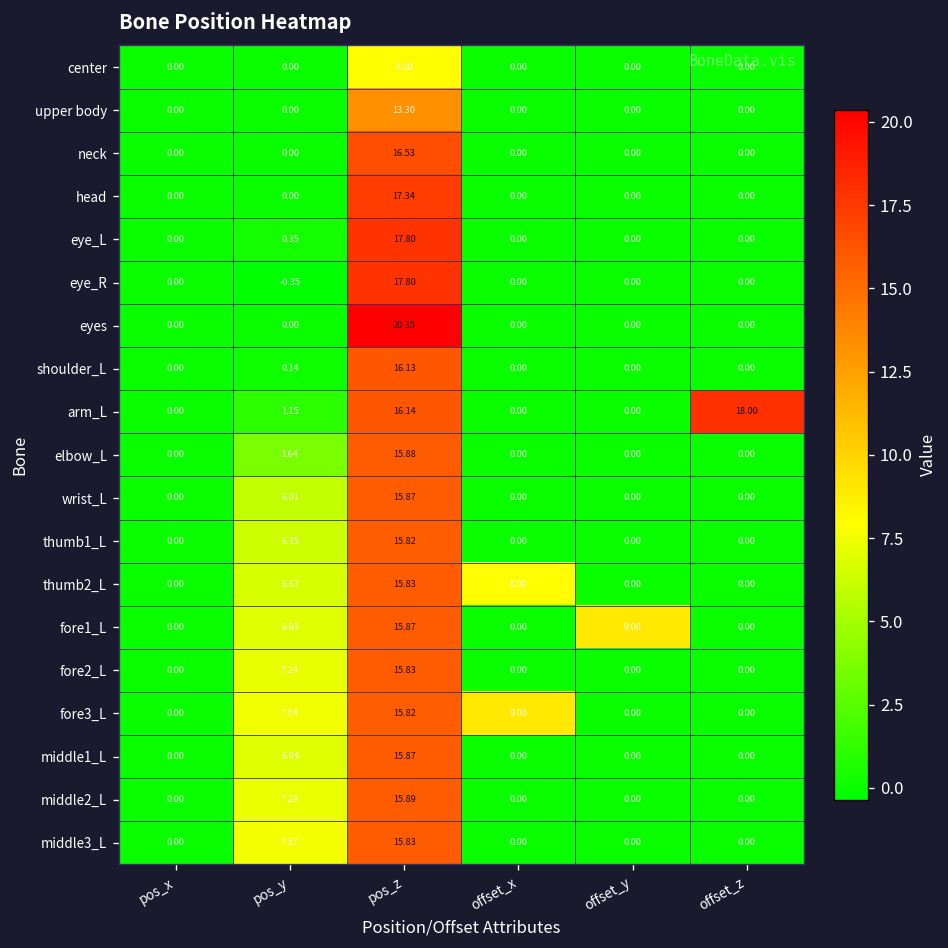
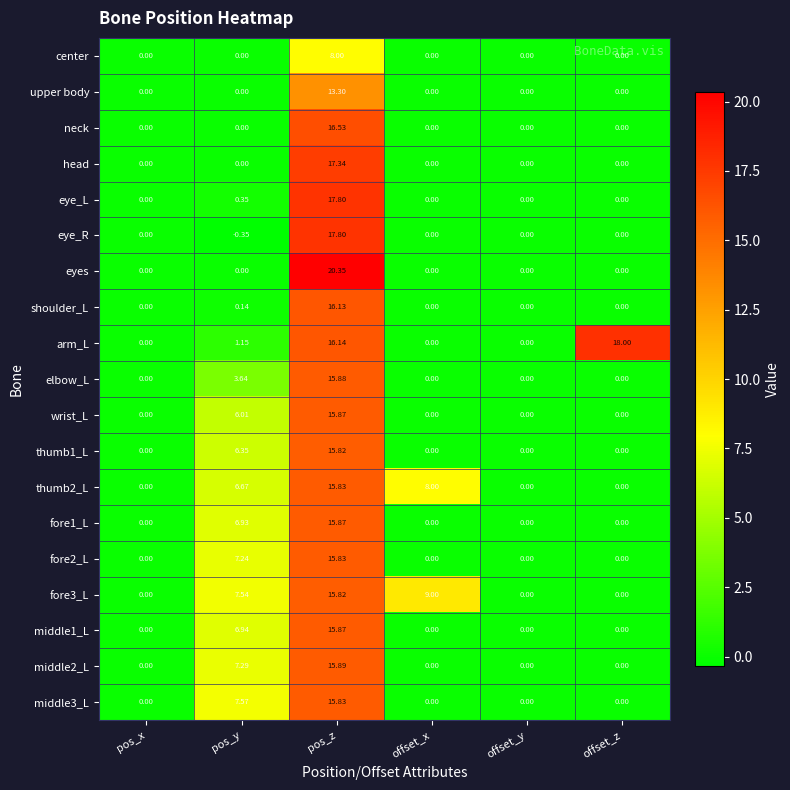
  {
    "center": {
      "pos_x": 0.00,
      "pos_y": 0.00,
      "pos_z": 8.00,
      "offset_x": 0.00,
      "offset_y": 0.00
    },
    "upper body": {
      "pos_x": 0.00,
      "pos_y": 0.00,
      "pos_z": 13.30,
      "offset_x": 0.00,
      "offset_y": 0.00,
      "offset_z": 0.00
    },
    "neck": {
      "pos_x": 0.00,
      "pos_y": 0.00,
      "pos_z": 16.53,
      "offset_x": 0.00,
      "offset_y": 0.00,
      "offset_z": 0.00
    },
    "head": {
      "pos_x": 0.00,
      "pos_y": 0.00,
      "pos_z": 17.34,
      "offset_x": 0.00,
      "offset_y": 0.00,
      "offset_z": 0.00
    },
    "eye_L": {
      "pos_x": 0.00,
      "pos_y": 0.35,
      "pos_z": 17.80,
      "offset_x": 0.00,
      "offset_y": 0.00,
      "offset_z": 0.00
    },
    "eye_R": {
      "pos_x": 0.00,
      "pos_y": -0.35,
      "pos_z": 17.80,
      "offset_x": 0.00,
      "offset_y": 0.00,
      "offset_z": 0.00
    },
    "eyes": {
      "pos_x": 0.00,
      "pos_y": 0.00,
      "pos_z": 20.35,
      "offset_x": 0.00,
      "offset_y": 0.00,
      "offset_z": 0.00
    },
    "shoulder_L": {
      "pos_x": 0.00,
      "pos_y": 0.14,
      "pos_z": 16.13,
      "offset_x": 0.00,
      "offset_y": 0.00,
      "offset_z": 0.00
    },
    "arm_L": {
      "pos_x": 0.00,
      "pos_y": 1.15,
      "pos_z": 16.14,
      "offset_x": 0.00,
      "offset_y": 0.00,
      "offset_z": 18.00
    },
    "elbow_L": {
      "pos_x": 0.00,
      "pos_y": 3.64,
      "pos_z": 15.88,
      "offset_x": 0.00,
      "offset_y": 0.00,
      "offset_z": 0.00
    },
    "wrist_L": {
      "pos_x": 0.00,
      "pos_y": 6.01,
      "pos_z": 15.87,
      "offset_x": 0.00,
      "offset_y": 0.00,
      "offset_z": 0.00
    },
    "thumb1_L": {
      "pos_x": 0.00,
      "pos_y": 6.35,
      "pos_z": 15.82,
      "offset_x": 0.00,
      "offset_y": 0.00,
      "offset_z": 0.00
    },
    "thumb2_L": {
      "pos_x": 0.00,
      "pos_y": 6.67,
      "pos_z": 15.83,
      "offset_x": 8.00,
      "offset_y": 0.00,
      "offset_z": 0.00
    },
    "fore1_L": {
      "pos_x": 0.00,
      "pos_y": 6.93,
      "pos_z": 15.87,
      "offset_x": 0.00,
-     "offset_y": 9.00,
+     "offset_y": 0.00,
      "offset_z": 0.00
    },
    "fore2_L": {
      "pos_x": 0.00,
      "pos_y": 7.24,
      "pos_z": 15.83,
      "offset_x": 0.00,
      "offset_y": 0.00,
      "offset_z": 0.00
    },
    "fore3_L": {
      "pos_x": 0.00,
      "pos_y": 7.54,
      "pos_z": 15.82,
      "offset_x": 9.00,
      "offset_y": 0.00,
      "offset_z": 0.00
    },
    "middle1_L": {
      "pos_x": 0.00,
      "pos_y": 6.94,
      "pos_z": 15.87,
      "offset_x": 0.00,
      "offset_y": 0.00,
      "offset_z": 0.00
    },
    "middle2_L": {
      "pos_x": 0.00,
      "pos_y": 7.29,
      "pos_z": 15.89,
      "offset_x": 0.00,
      "offset_y": 0.00,
      "offset_z": 0.00
    },
    "middle3_L": {
      "pos_x": 0.00,
      "pos_y": 7.57,
      "pos_z": 15.83,
      "offset_x": 0.00,
      "offset_y": 0.00,
      "offset_z": 0.00
    }
  }
